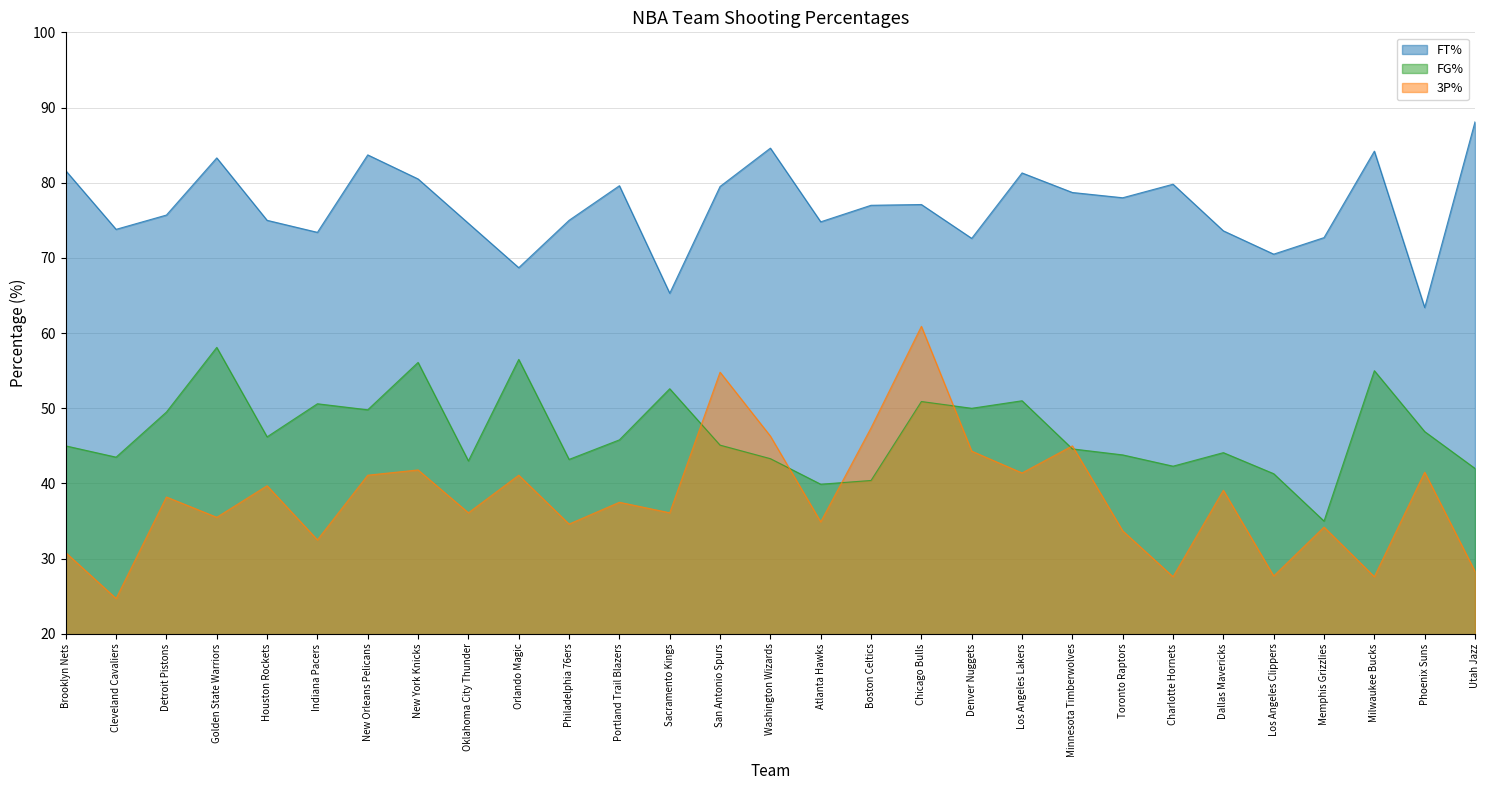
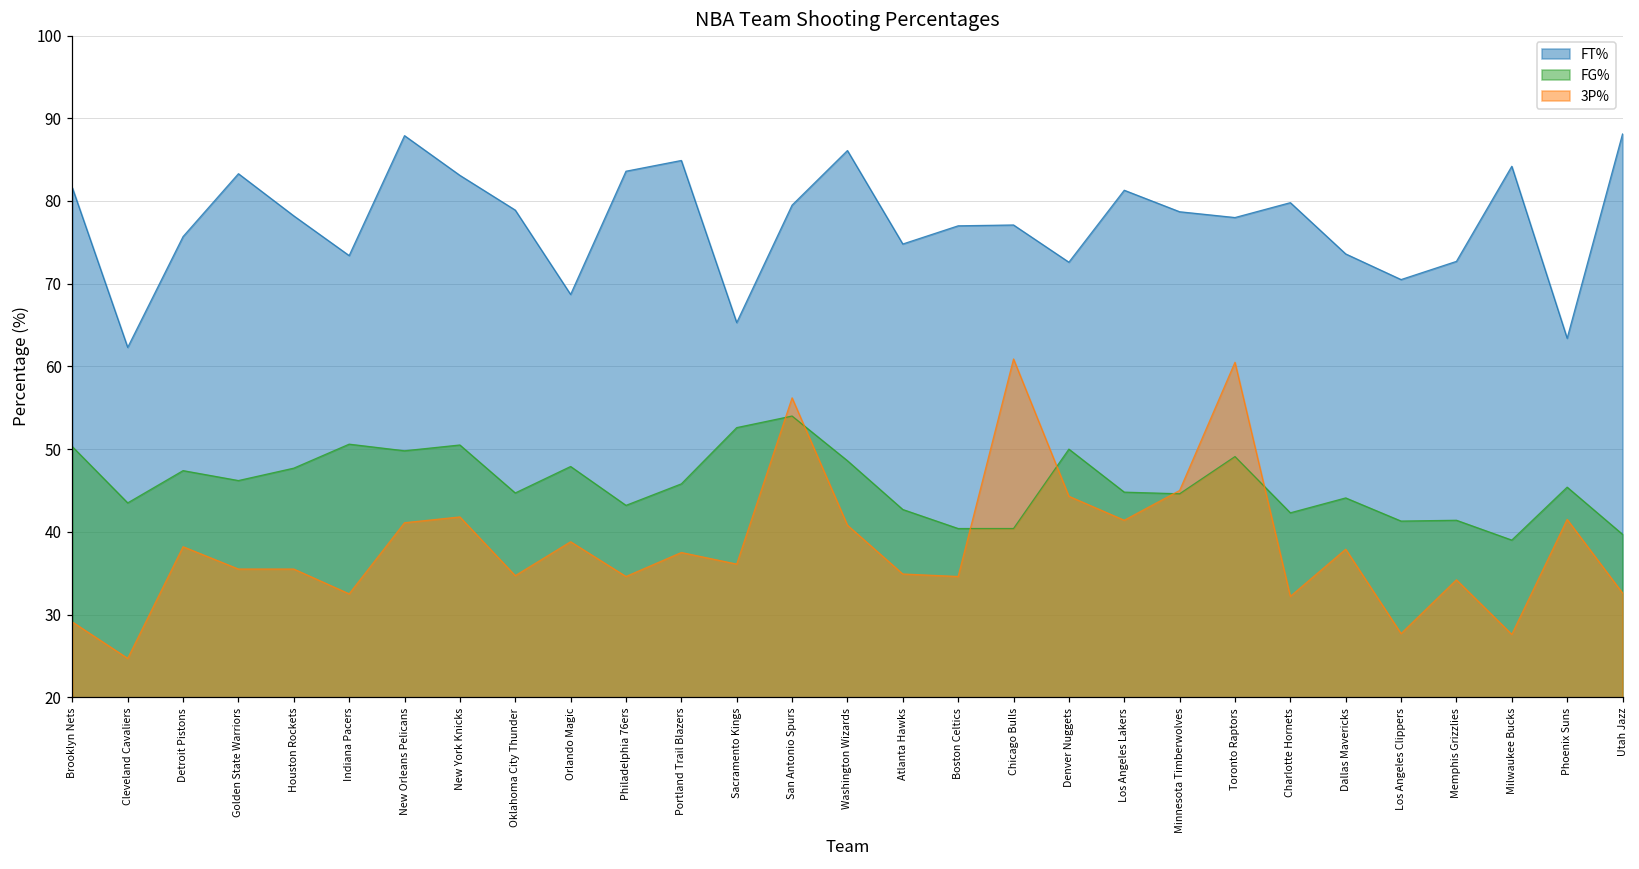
  {
    "FT%": {
      "Brooklyn Nets": 82,
-     "Cleveland Cavaliers": 74,
+     "Cleveland Cavaliers": 62,
      "Detroit Pistons": 76,
      "Golden State Warriors": 83,
-     "Houston Rockets": 75,
+     "Houston Rockets": 78,
      "Indiana Pacers": 73,
-     "New Orleans Pelicans": 84,
-     "New York Knicks": 81,
-     "Oklahoma City Thunder": 75,
+     "New Orleans Pelicans": 88,
+     "New York Knicks": 83,
+     "Oklahoma City Thunder": 79,
      "Orlando Magic": 69,
-     "Philadelphia 76ers": 75,
-     "Portland Trail Blazers": 80,
+     "Philadelphia 76ers": 84,
+     "Portland Trail Blazers": 85,
      "Sacramento Kings": 65,
      "San Antonio Spurs": 80,
-     "Washington Wizards": 85,
+     "Washington Wizards": 86,
      "Atlanta Hawks": 75,
      "Boston Celtics": 77,
      "Chicago Bulls": 77,
      "Denver Nuggets": 73,
      "Los Angeles Lakers": 81,
      "Minnesota Timberwolves": 79,
      "Toronto Raptors": 78,
      "Charlotte Hornets": 80,
      "Dallas Mavericks": 74,
      "Los Angeles Clippers": 71,
      "Memphis Grizzlies": 73,
      "Milwaukee Bucks": 84,
      "Phoenix Suns": 63,
      "Utah Jazz": 88
    },
    "FG%": {
-     "Brooklyn Nets": 45,
+     "Brooklyn Nets": 50,
      "Cleveland Cavaliers": 44,
-     "Detroit Pistons": 50,
-     "Golden State Warriors": 58,
-     "Houston Rockets": 46,
+     "Detroit Pistons": 47,
+     "Golden State Warriors": 46,
+     "Houston Rockets": 48,
      "Indiana Pacers": 51,
      "New Orleans Pelicans": 50,
-     "New York Knicks": 56,
-     "Oklahoma City Thunder": 43,
-     "Orlando Magic": 57,
+     "New York Knicks": 51,
+     "Oklahoma City Thunder": 45,
+     "Orlando Magic": 48,
      "Philadelphia 76ers": 43,
      "Portland Trail Blazers": 46,
      "Sacramento Kings": 53,
-     "San Antonio Spurs": 45,
-     "Washington Wizards": 43,
-     "Atlanta Hawks": 40,
+     "San Antonio Spurs": 54,
+     "Washington Wizards": 49,
+     "Atlanta Hawks": 43,
      "Boston Celtics": 40,
-     "Chicago Bulls": 51,
+     "Chicago Bulls": 40,
      "Denver Nuggets": 50,
-     "Los Angeles Lakers": 51,
+     "Los Angeles Lakers": 45,
      "Minnesota Timberwolves": 45,
-     "Toronto Raptors": 44,
+     "Toronto Raptors": 49,
      "Charlotte Hornets": 42,
      "Dallas Mavericks": 44,
      "Los Angeles Clippers": 41,
-     "Memphis Grizzlies": 35,
-     "Milwaukee Bucks": 55,
-     "Phoenix Suns": 47,
-     "Utah Jazz": 42
+     "Memphis Grizzlies": 41,
+     "Milwaukee Bucks": 39,
+     "Phoenix Suns": 45,
+     "Utah Jazz": 40
    },
    "3P%": {
-     "Brooklyn Nets": 31,
+     "Brooklyn Nets": 29,
      "Cleveland Cavaliers": 25,
      "Detroit Pistons": 38,
      "Golden State Warriors": 36,
-     "Houston Rockets": 40,
+     "Houston Rockets": 36,
      "Indiana Pacers": 33,
      "New Orleans Pelicans": 41,
      "New York Knicks": 42,
-     "Oklahoma City Thunder": 36,
-     "Orlando Magic": 41,
+     "Oklahoma City Thunder": 35,
+     "Orlando Magic": 39,
      "Philadelphia 76ers": 35,
      "Portland Trail Blazers": 38,
      "Sacramento Kings": 36,
-     "San Antonio Spurs": 55,
-     "Washington Wizards": 46,
+     "San Antonio Spurs": 56,
+     "Washington Wizards": 41,
      "Atlanta Hawks": 35,
-     "Boston Celtics": 47,
+     "Boston Celtics": 35,
      "Chicago Bulls": 61,
      "Denver Nuggets": 44,
      "Los Angeles Lakers": 41,
      "Minnesota Timberwolves": 45,
-     "Toronto Raptors": 34,
-     "Charlotte Hornets": 28,
-     "Dallas Mavericks": 39,
+     "Toronto Raptors": 61,
+     "Charlotte Hornets": 32,
+     "Dallas Mavericks": 38,
      "Los Angeles Clippers": 28,
      "Memphis Grizzlies": 34,
      "Milwaukee Bucks": 28,
      "Phoenix Suns": 42,
-     "Utah Jazz": 28
+     "Utah Jazz": 33
    }
  }
